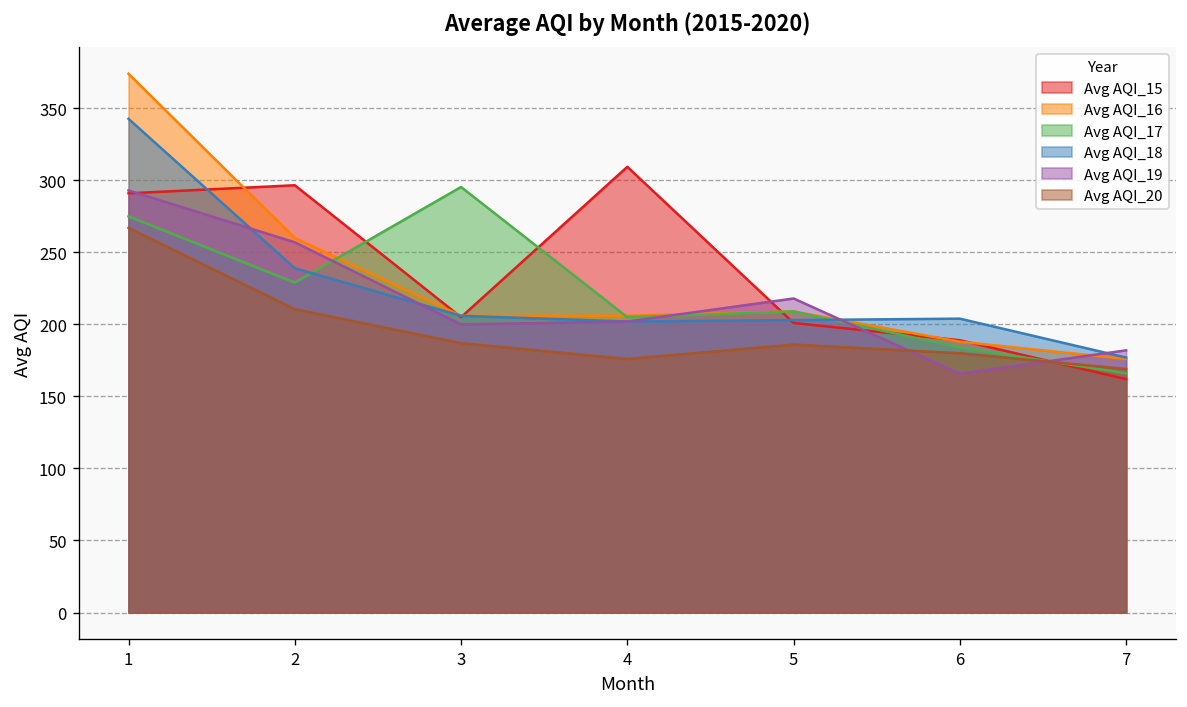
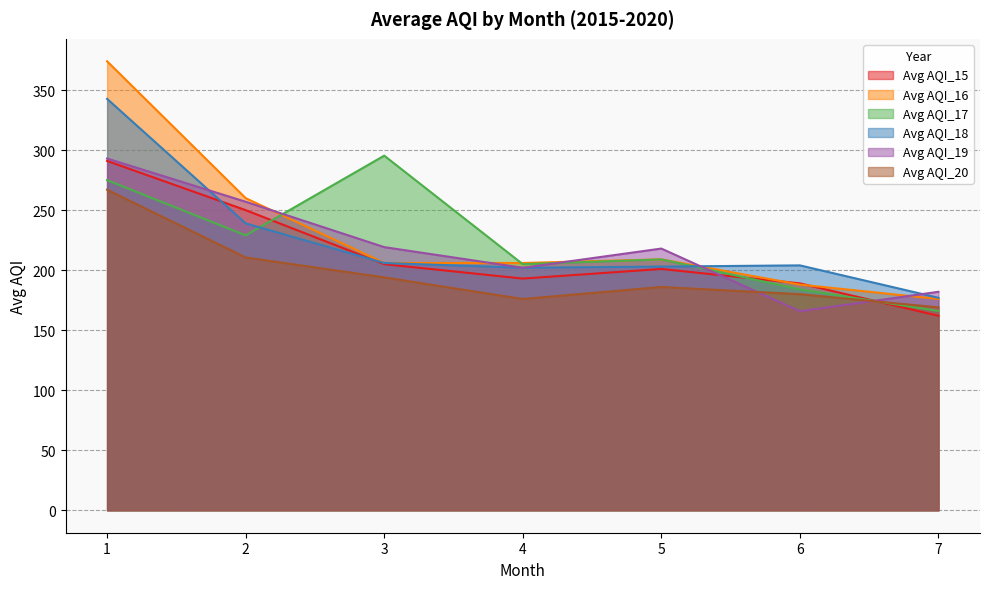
  {
    "Avg AQI_15": {
-     "2": 297,
-     "4": 309,
+     "2": 250,
+     "4": 193,
      "7": 162
    },
    "Avg AQI_16": {
      "1": 374,
      "2": 260
    },
    "Avg AQI_17": {
      "1": 275,
      "2": 229,
      "3": 295,
      "6": 184,
      "7": 166
    },
    "Avg AQI_18": {
      "1": 343,
      "2": 239,
      "6": 204
    },
    "Avg AQI_19": {
      "2": 257,
-     "3": 200,
+     "3": 219,
      "5": 218,
      "6": 166,
      "7": 182
    },
    "Avg AQI_20": {
      "1": 267,
      "2": 211,
-     "3": 187,
+     "3": 194,
      "4": 176,
      "5": 186,
      "6": 180,
      "7": 169
    }
  }
